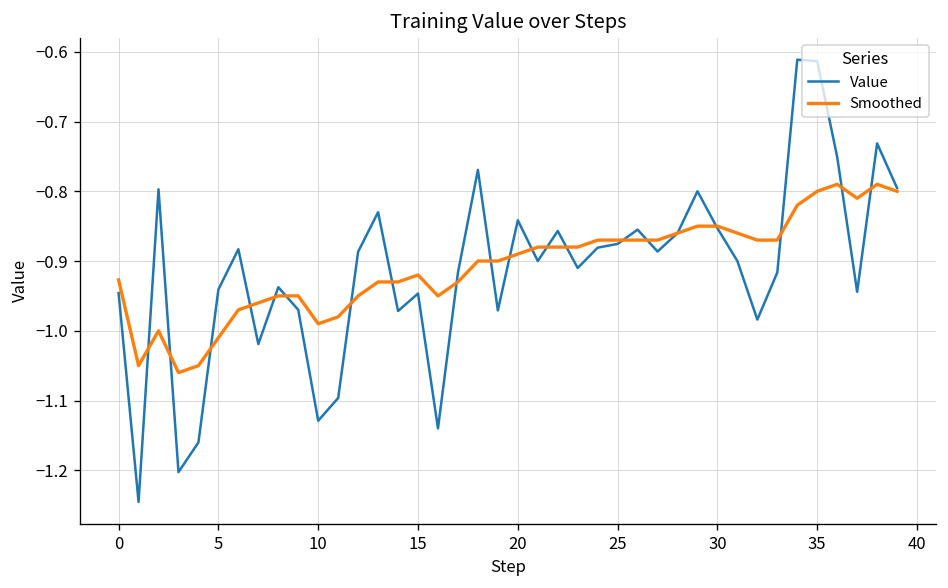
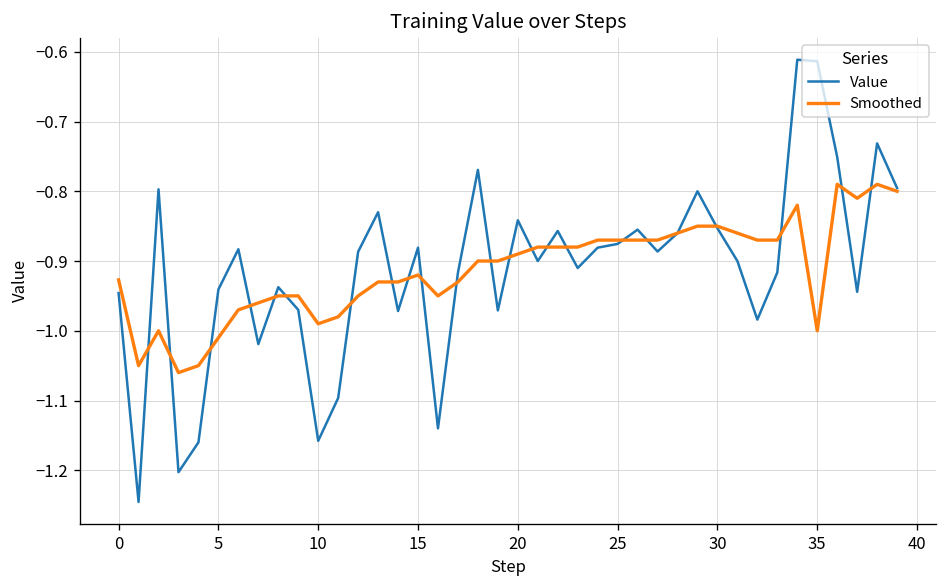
  {
    "Value": {
      "0": -0.95,
      "5": -0.94,
-     "10": -1.13,
-     "15": -0.95,
+     "10": -1.16,
+     "15": -0.88,
      "20": -0.84,
      "25": -0.88
    },
    "Smoothed": {
      "0": -0.93,
      "5": -1.01,
      "10": -0.99,
      "15": -0.92,
      "20": -0.89,
      "25": -0.87,
-     "35": -0.8
+     "35": -1.0
    }
  }
